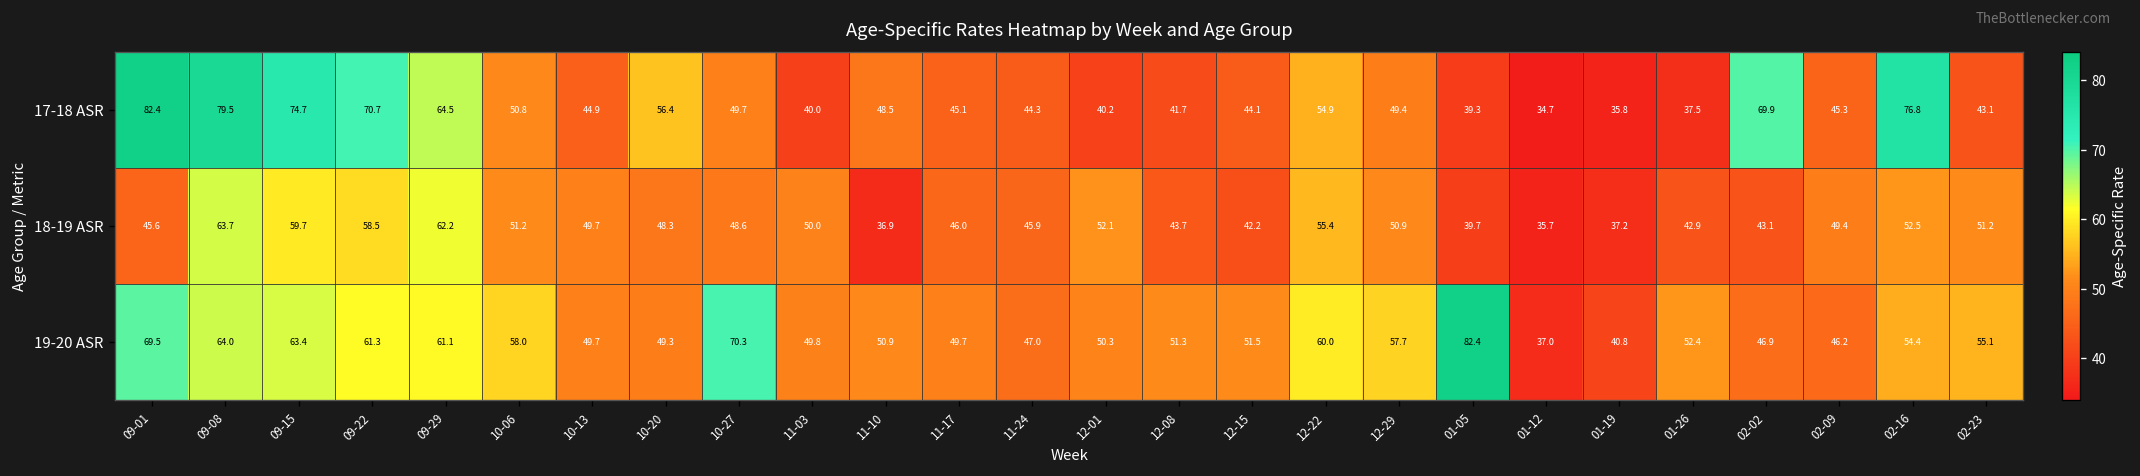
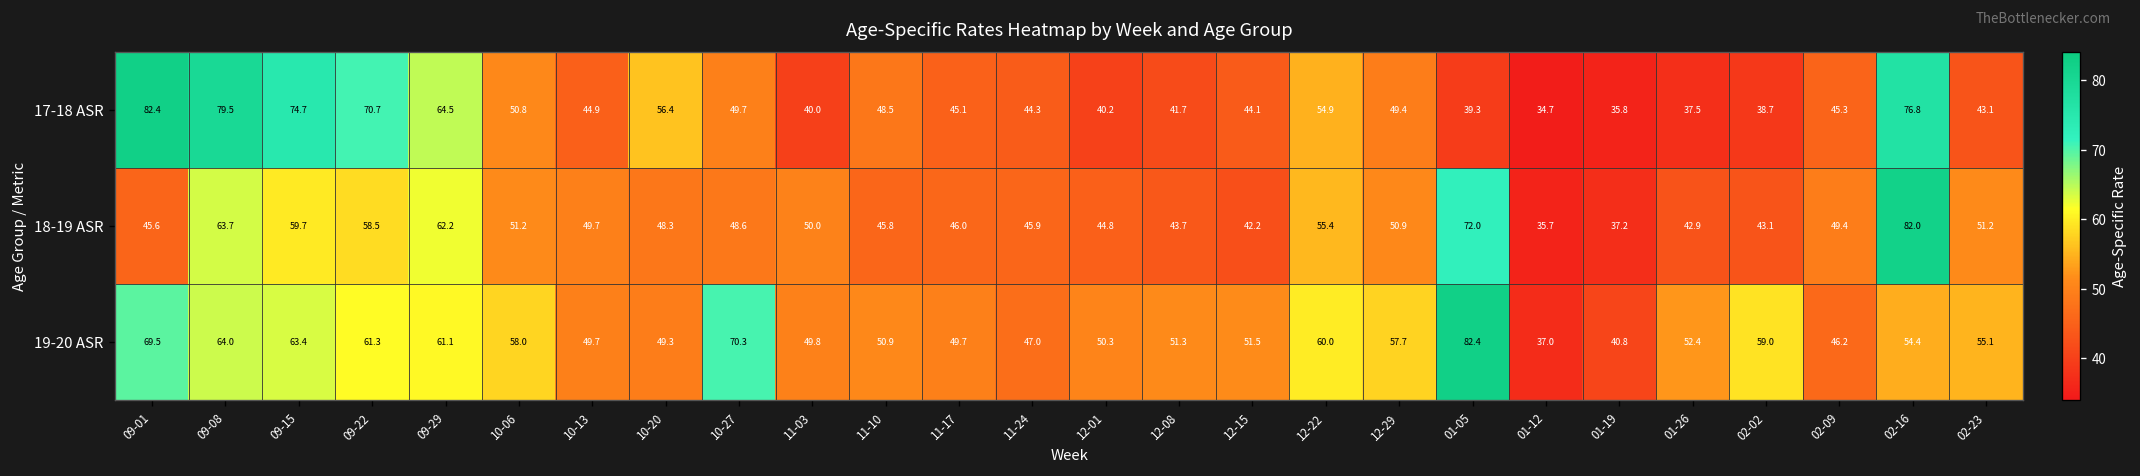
  {
    "17-18 ASR": {
      "09-01": 82.4,
      "09-08": 79.5,
      "09-15": 74.7,
      "09-22": 70.7,
      "09-29": 64.5,
      "10-06": 50.8,
      "10-13": 44.9,
      "10-20": 56.4,
      "10-27": 49.7,
      "11-03": 40.0,
      "11-10": 48.5,
      "11-17": 45.1,
      "11-24": 44.3,
      "12-01": 40.2,
      "12-08": 41.7,
      "12-15": 44.1,
      "12-22": 54.9,
      "12-29": 49.4,
      "01-05": 39.3,
      "01-12": 34.7,
      "01-19": 35.8,
      "01-26": 37.5,
-     "02-02": 69.9,
+     "02-02": 38.7,
      "02-09": 45.3,
      "02-16": 76.8,
      "02-23": 43.1
    },
    "18-19 ASR": {
      "09-01": 45.6,
      "09-08": 63.7,
      "09-15": 59.7,
      "09-22": 58.5,
      "09-29": 62.2,
      "10-06": 51.2,
      "10-13": 49.7,
      "10-20": 48.3,
      "10-27": 48.6,
      "11-03": 50.0,
-     "11-10": 36.9,
+     "11-10": 45.8,
      "11-17": 46.0,
      "11-24": 45.9,
-     "12-01": 52.1,
+     "12-01": 44.8,
      "12-08": 43.7,
      "12-15": 42.2,
      "12-22": 55.4,
      "12-29": 50.9,
-     "01-05": 39.7,
+     "01-05": 72.0,
      "01-12": 35.7,
      "01-19": 37.2,
      "01-26": 42.9,
      "02-02": 43.1,
      "02-09": 49.4,
-     "02-16": 52.5,
+     "02-16": 82.0,
      "02-23": 51.2
    },
    "19-20 ASR": {
      "09-01": 69.5,
      "09-08": 64.0,
      "09-15": 63.4,
      "09-22": 61.3,
      "09-29": 61.1,
      "10-06": 58.0,
      "10-13": 49.7,
      "10-20": 49.3,
      "10-27": 70.3,
      "11-03": 49.8,
      "11-10": 50.9,
      "11-17": 49.7,
      "11-24": 47.0,
      "12-01": 50.3,
      "12-08": 51.3,
      "12-15": 51.5,
      "12-22": 60.0,
      "12-29": 57.7,
      "01-05": 82.4,
      "01-12": 37.0,
      "01-19": 40.8,
      "01-26": 52.4,
-     "02-02": 46.9,
+     "02-02": 59.0,
      "02-09": 46.2,
      "02-16": 54.4,
      "02-23": 55.1
    }
  }
